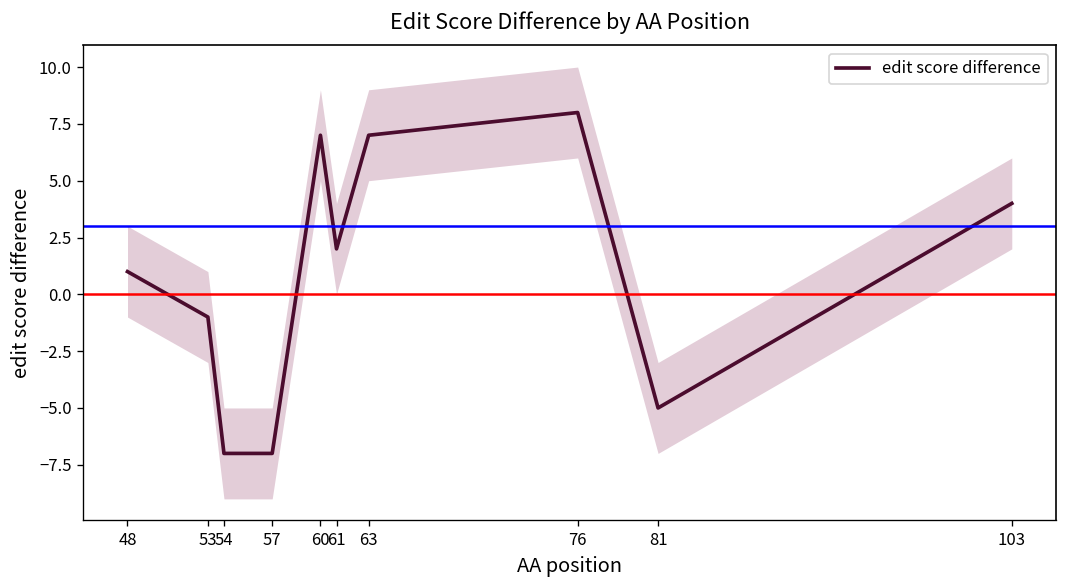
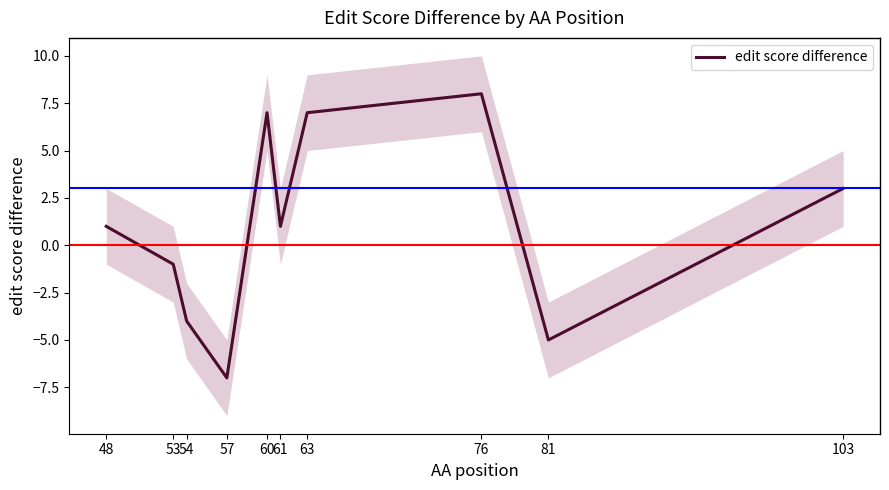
  {
    "edit score difference": {
      "48": 1,
      "53": -1,
-     "54": -7,
+     "54": -4,
      "57": -7,
      "60": 7,
-     "61": 2,
+     "61": 1,
      "63": 7,
      "76": 8,
      "81": -5,
-     "103": 4
+     "103": 3
    }
  }
